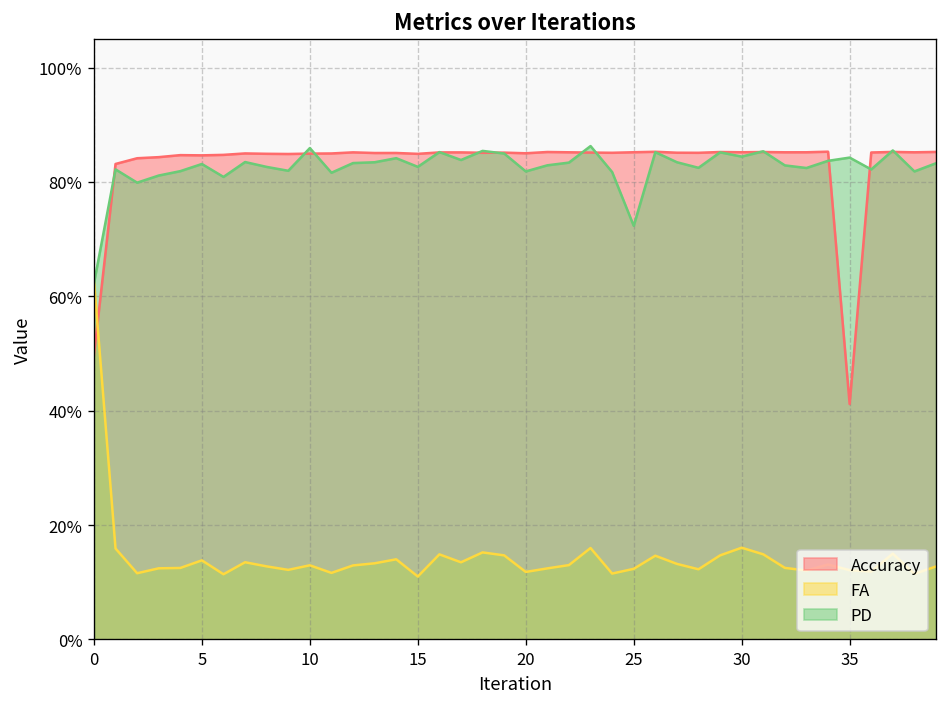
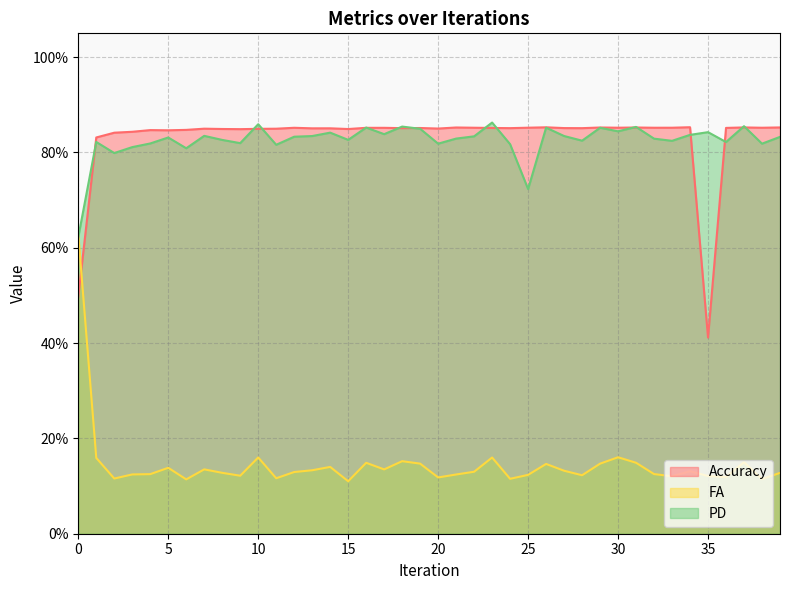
  {
    "Accuracy": {
      "0": "50%",
      "5": "85%",
      "10": "85%",
      "15": "85%",
      "20": "85%",
      "25": "85%",
      "30": "85%",
      "35": "41%"
    },
    "FA": {
      "0": "63%",
      "5": "14%",
-     "10": "13%",
+     "10": "16%",
      "15": "11%",
      "20": "12%",
      "25": "12%",
      "30": "16%"
    },
    "PD": {
      "0": "62%",
      "5": "83%",
      "10": "86%",
      "15": "83%",
      "20": "82%",
      "25": "72%",
      "30": "84%",
      "35": "84%"
    }
  }
